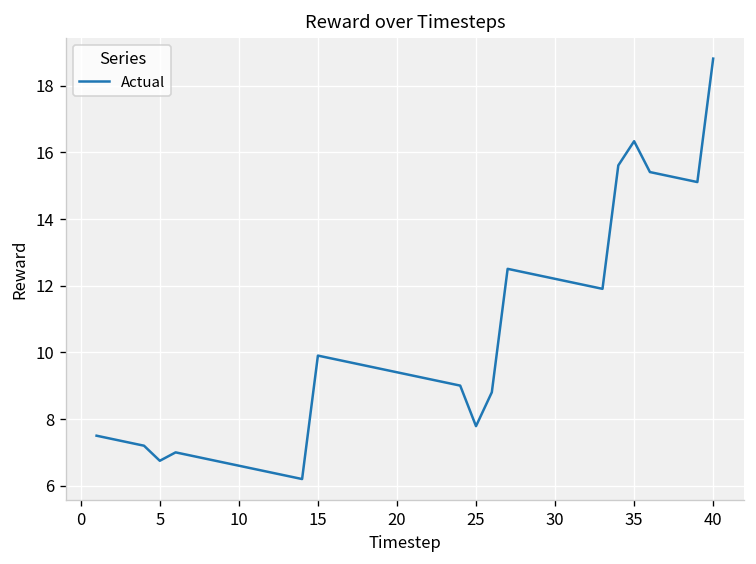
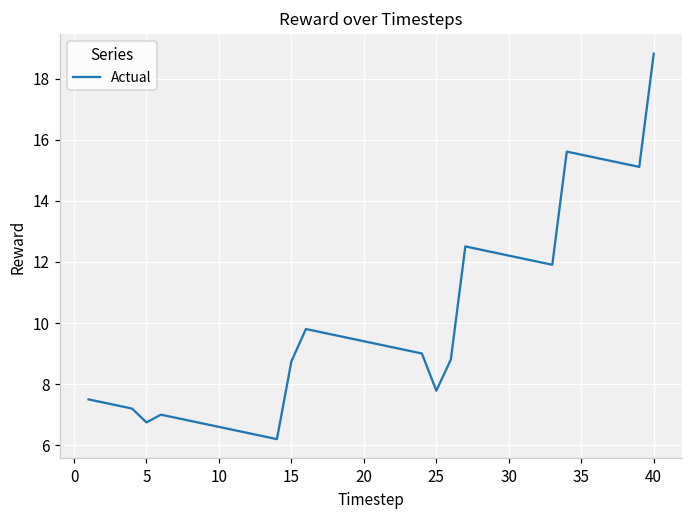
  {
    "5": 6.8,
    "10": 6.6,
-   "15": 9.9,
+   "15": 8.8,
    "20": 9.4,
    "25": 7.8,
    "30": 12.2,
-   "35": 16.3,
+   "35": 15.5,
    "40": 18.8
  }
